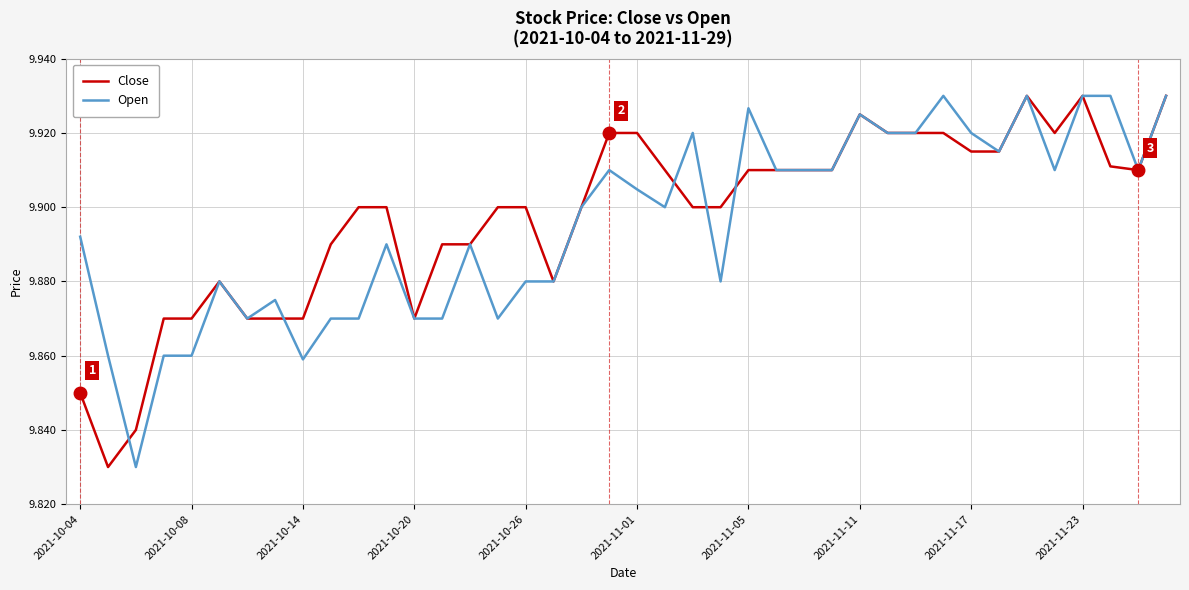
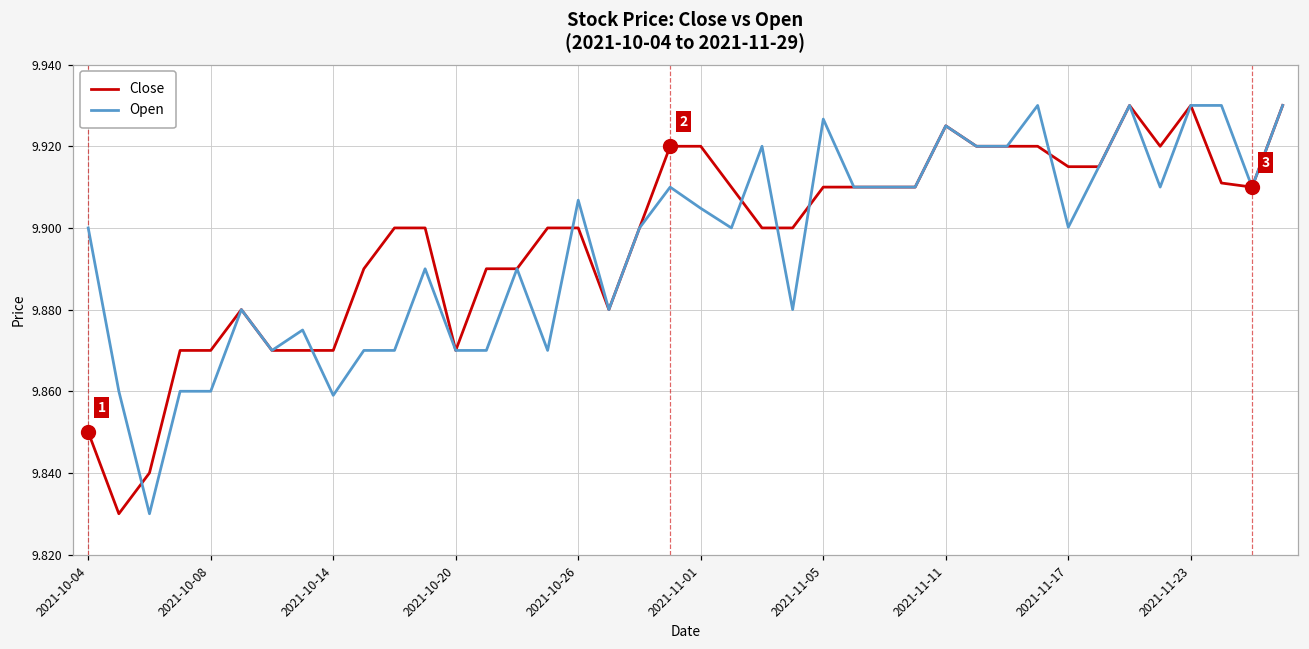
  {
    "Open": {
-     "2021-10-04": 9.892,
+     "2021-10-04": 9.900,
      "2021-10-08": 9.860,
      "2021-10-14": 9.859,
-     "2021-10-26": 9.880,
+     "2021-10-26": 9.907,
      "2021-11-01": 9.905,
      "2021-11-05": 9.927,
-     "2021-11-17": 9.920
+     "2021-11-17": 9.900
    }
  }
